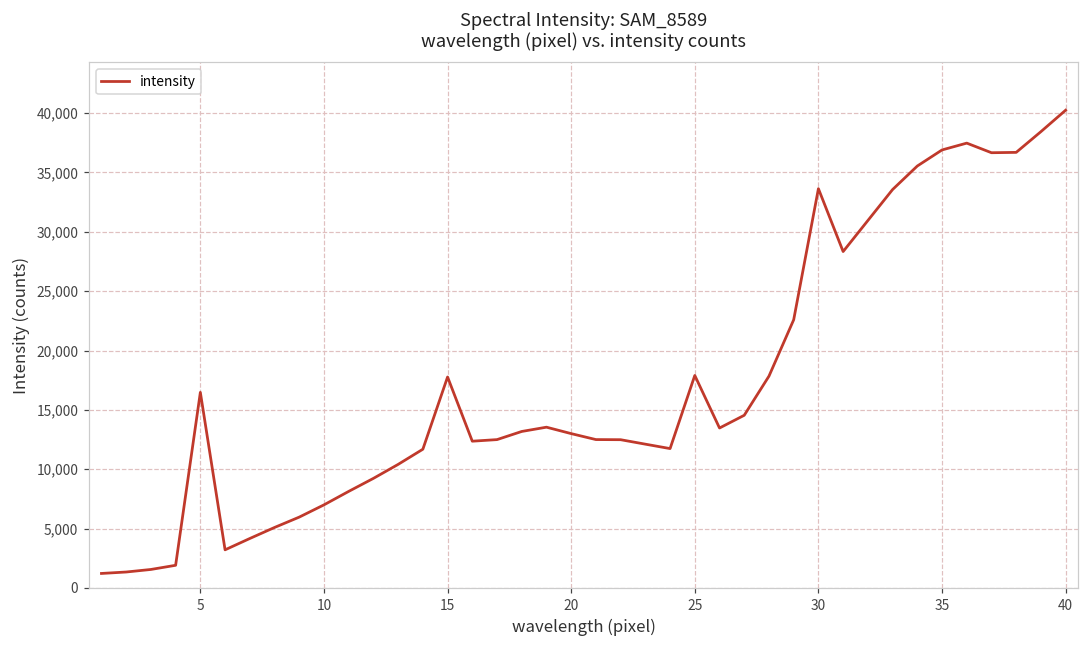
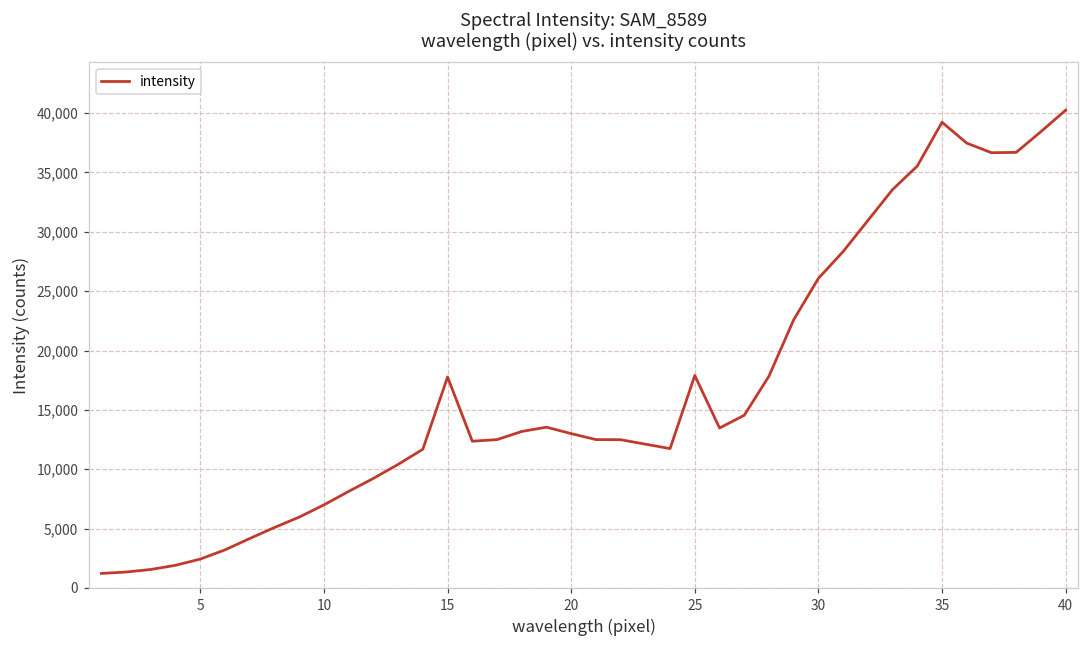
  {
-   "5": "16,500",
+   "5": "2,400",
    "10": "7,000",
    "15": "17,800",
    "20": "13,000",
    "25": "17,900",
-   "30": "33,600",
-   "35": "36,900",
+   "30": "26,100",
+   "35": "39,200",
    "40": "40,200"
  }
